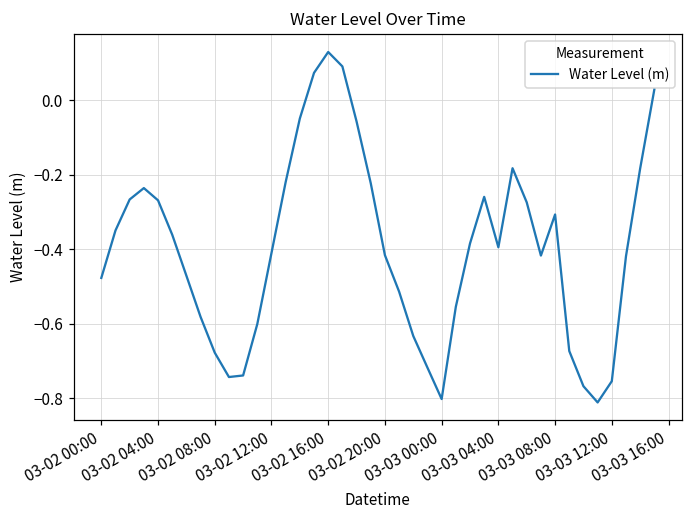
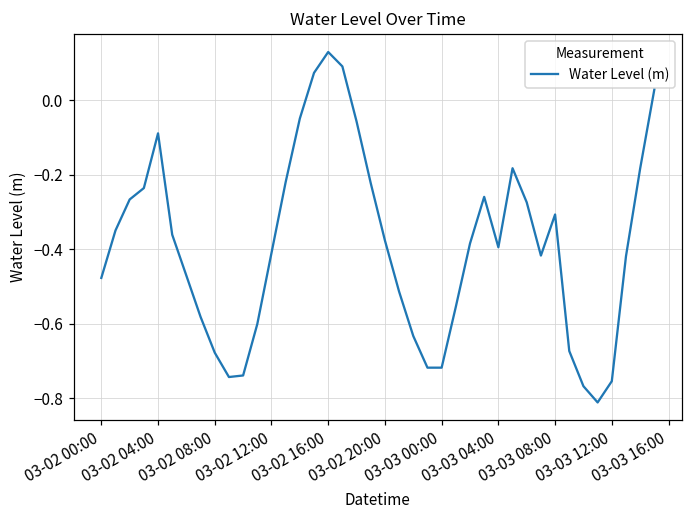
  {
    "03-02 00:00": -0.48,
-   "03-02 04:00": -0.27,
+   "03-02 04:00": -0.09,
    "03-02 08:00": -0.68,
    "03-02 12:00": -0.41,
    "03-02 16:00": 0.13,
-   "03-02 20:00": -0.42,
-   "03-03 00:00": -0.80,
+   "03-02 20:00": -0.38,
+   "03-03 00:00": -0.72,
    "03-03 04:00": -0.40,
    "03-03 08:00": -0.31,
    "03-03 12:00": -0.75
  }
